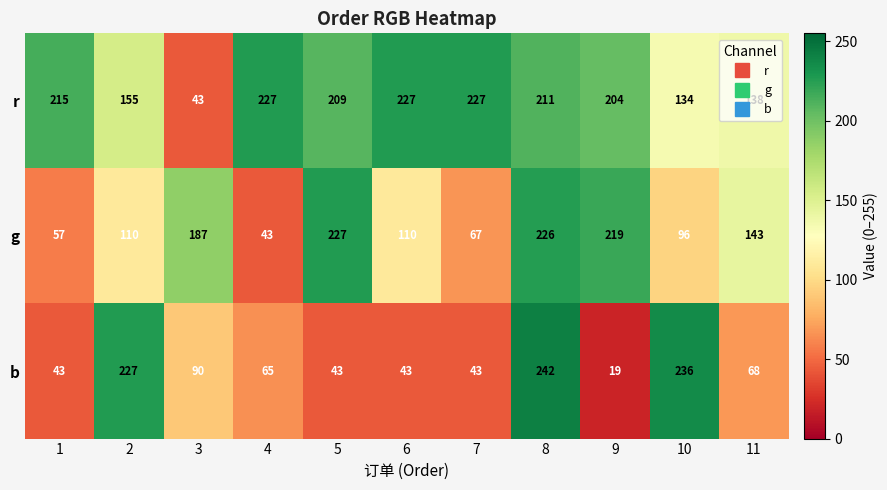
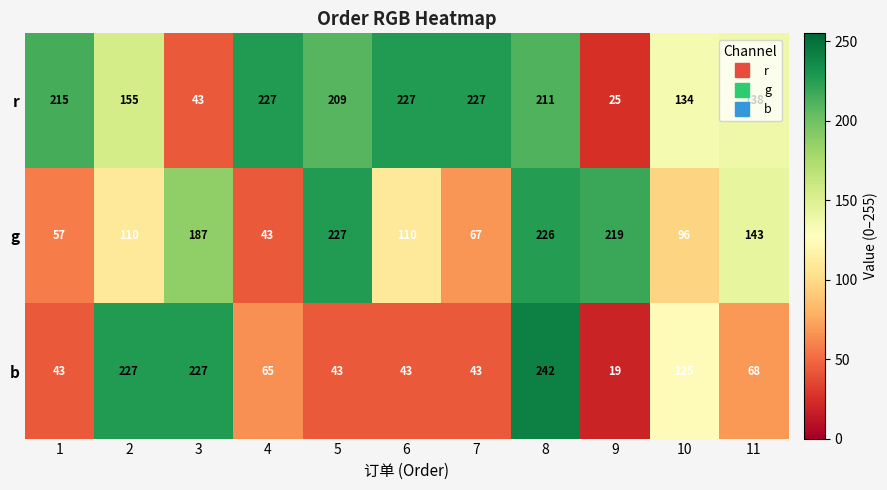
  {
    "r": {
      "1": 215,
      "2": 155,
      "3": 43,
      "4": 227,
      "5": 209,
      "6": 227,
      "7": 227,
      "8": 211,
-     "9": 204,
+     "9": 25,
      "10": 134
    },
    "g": {
      "1": 57,
      "2": 110,
      "3": 187,
      "4": 43,
      "5": 227,
      "6": 110,
      "7": 67,
      "8": 226,
      "9": 219,
      "10": 96,
      "11": 143
    },
    "b": {
      "1": 43,
      "2": 227,
-     "3": 90,
+     "3": 227,
      "4": 65,
      "5": 43,
      "6": 43,
      "7": 43,
      "8": 242,
      "9": 19,
-     "10": 236,
+     "10": 125,
      "11": 68
    }
  }
